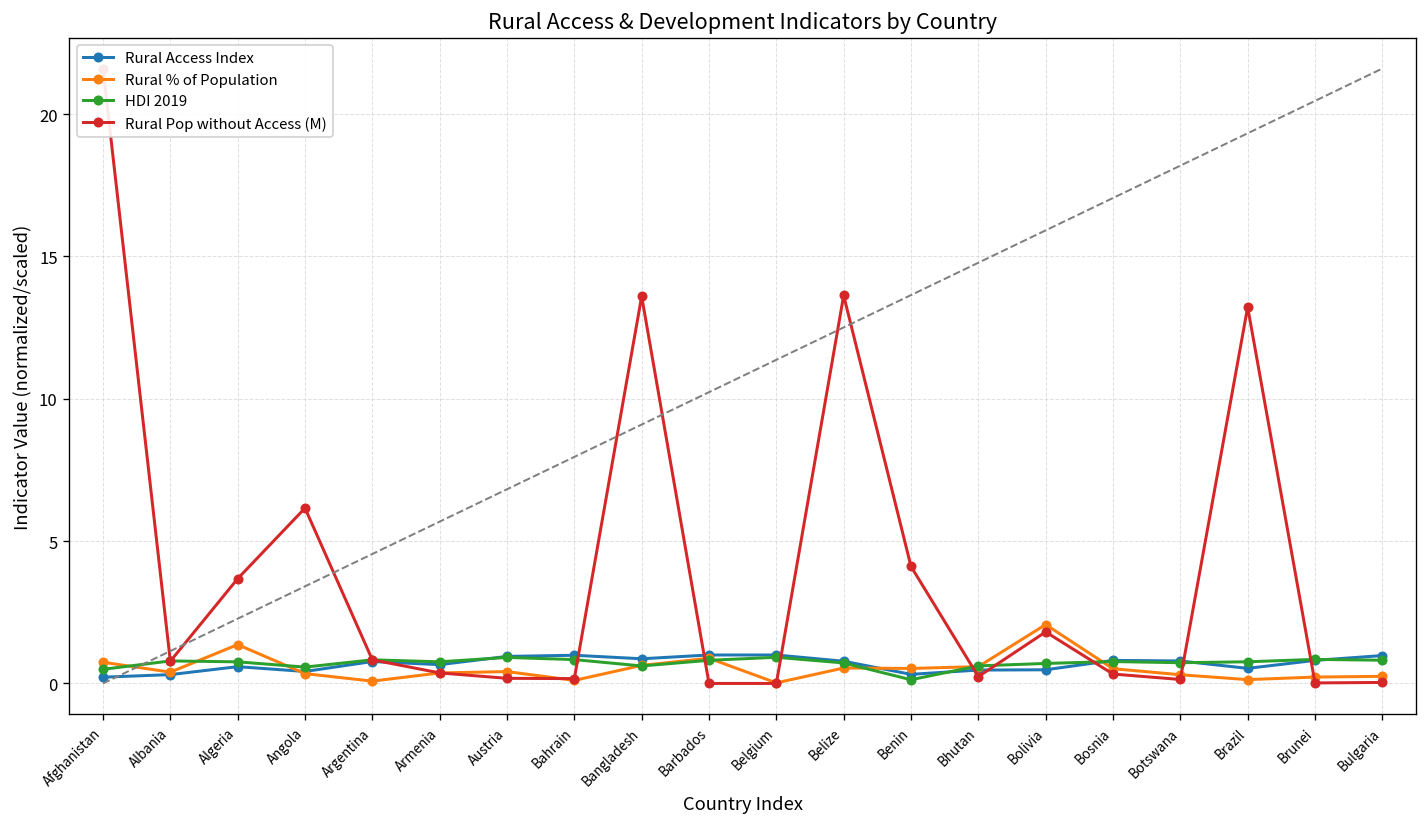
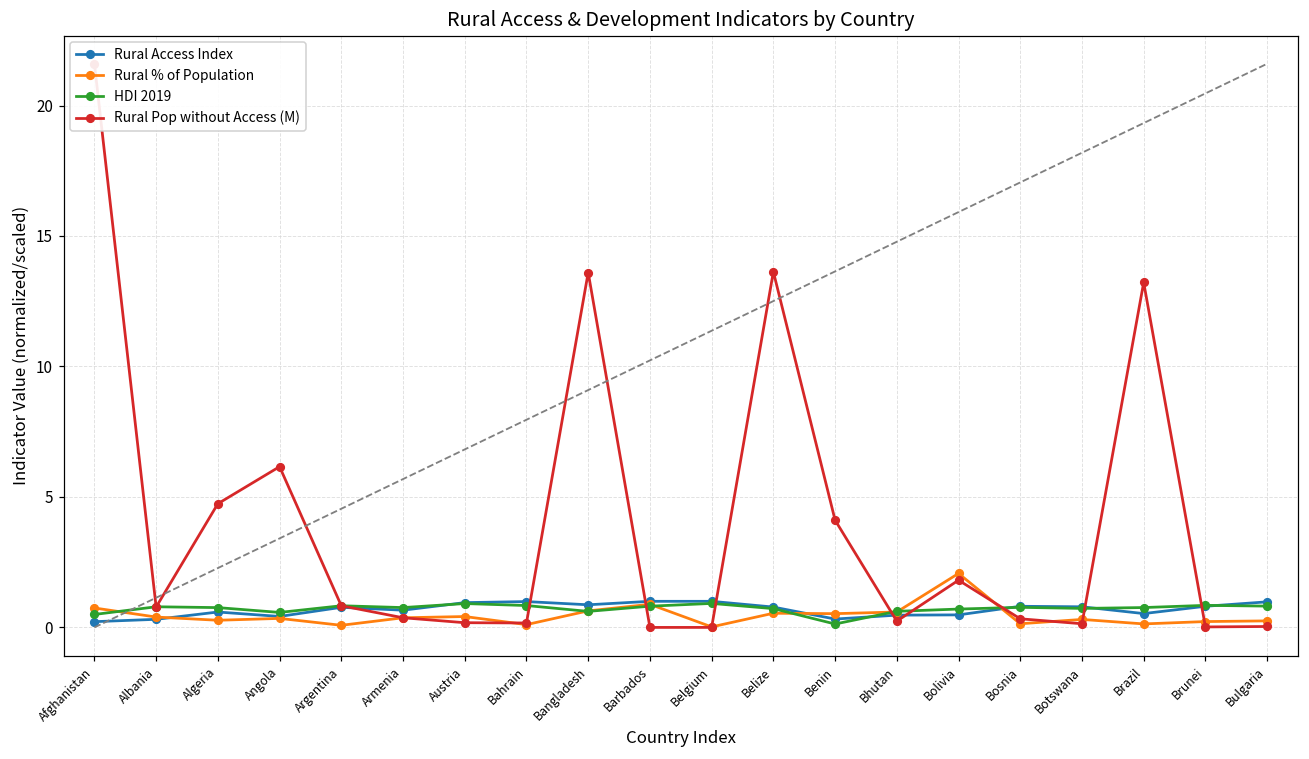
  {
    "Rural Access Index": {
      "Afghanistan": 0.2,
      "Algeria": 0.6,
      "Bahrain": 1.0,
      "Bangladesh": 0.9,
      "Barbados": 1.0,
      "Benin": 0.3,
      "Bhutan": 0.5,
      "Bolivia": 0.5,
      "Brazil": 0.5,
      "Bulgaria": 1.0
    },
    "Rural % of Population": {
      "Afghanistan": 0.7,
-     "Algeria": 1.4,
+     "Algeria": 0.3,
      "Argentina": 0.1,
      "Austria": 0.4,
      "Belize": 0.5,
      "Benin": 0.5,
      "Bolivia": 2.1,
-     "Bosnia": 0.5,
+     "Bosnia": 0.1,
      "Botswana": 0.3,
      "Brazil": 0.1,
      "Brunei": 0.2,
      "Bulgaria": 0.3
    },
    "HDI 2019": {
      "Afghanistan": 0.5,
      "Algeria": 0.8,
      "Angola": 0.6,
      "Bahrain": 0.8,
      "Benin": 0.1,
      "Bolivia": 0.7,
      "Brazil": 0.8,
      "Bulgaria": 0.8
    },
    "Rural Pop without Access (M)": {
-     "Algeria": 3.7,
+     "Algeria": 4.7,
      "Angola": 6.2,
      "Austria": 0.2,
      "Bangladesh": 13.6,
      "Barbados": 0.0,
      "Belize": 13.6,
      "Benin": 4.1,
      "Bhutan": 0.2,
      "Bolivia": 1.8,
      "Bosnia": 0.3,
      "Botswana": 0.1,
      "Brazil": 13.2,
      "Brunei": 0.0,
      "Bulgaria": 0.0
    }
  }
